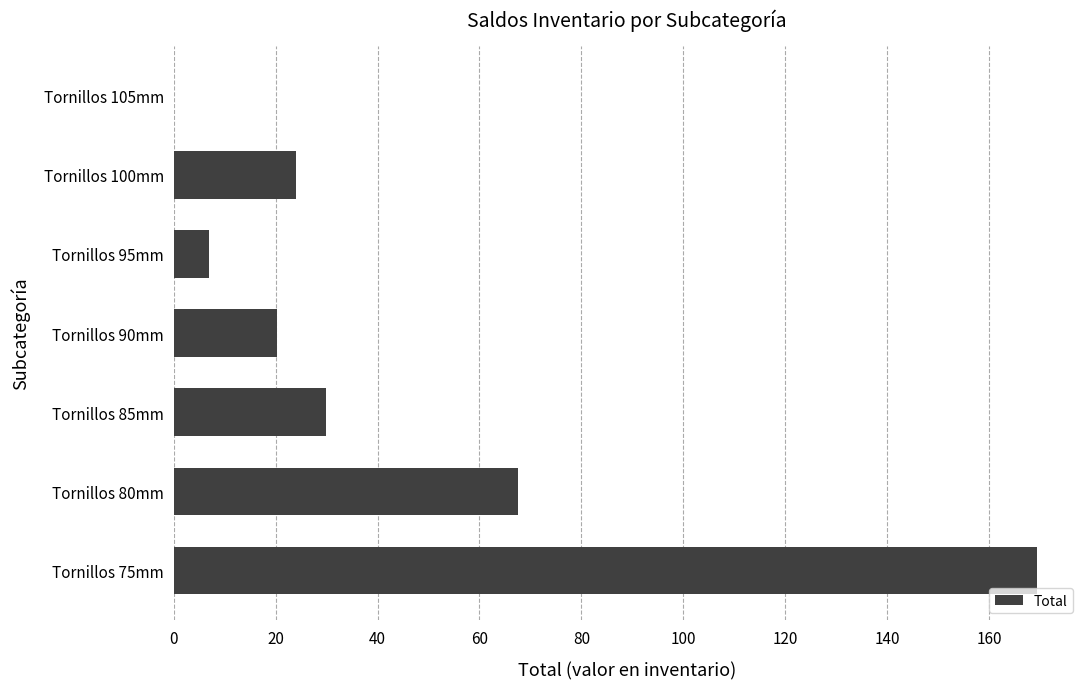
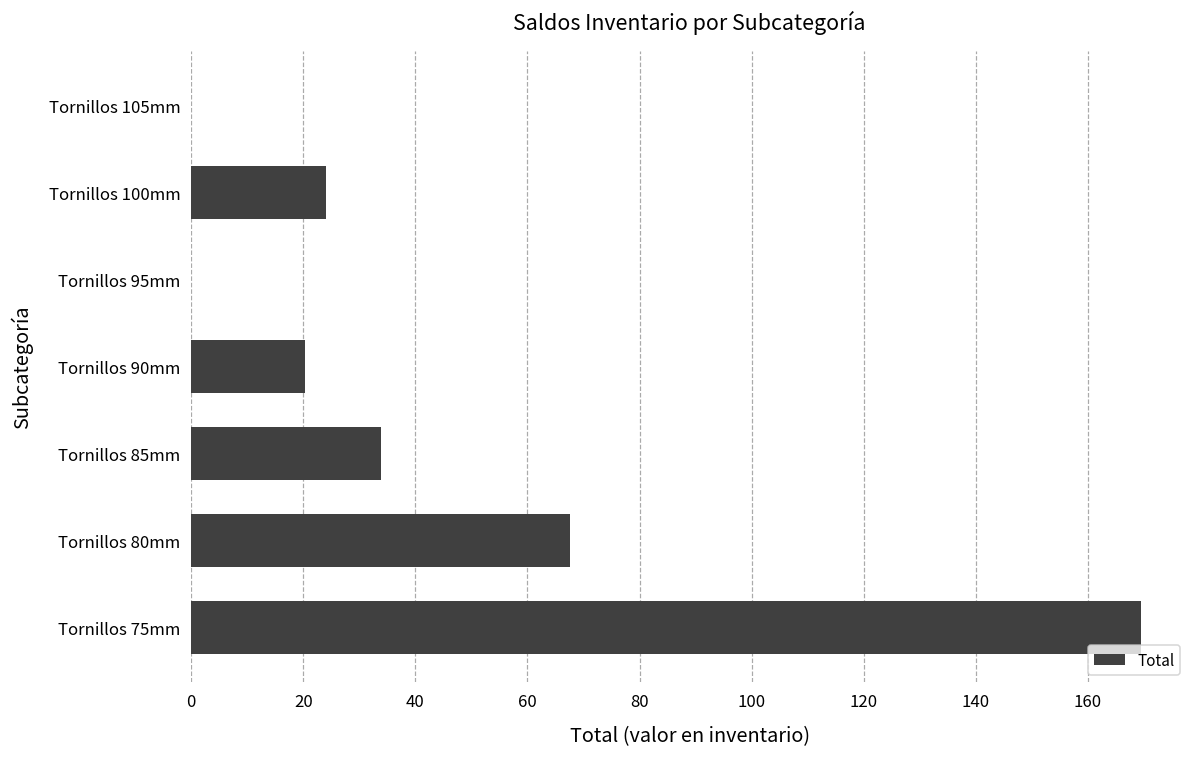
  {
    "Tornillos 105mm": 0,
    "Tornillos 100mm": 24,
-   "Tornillos 95mm": 7,
+   "Tornillos 95mm": 0,
    "Tornillos 90mm": 20,
-   "Tornillos 85mm": 30,
+   "Tornillos 85mm": 34,
    "Tornillos 80mm": 68,
    "Tornillos 75mm": 169
  }
